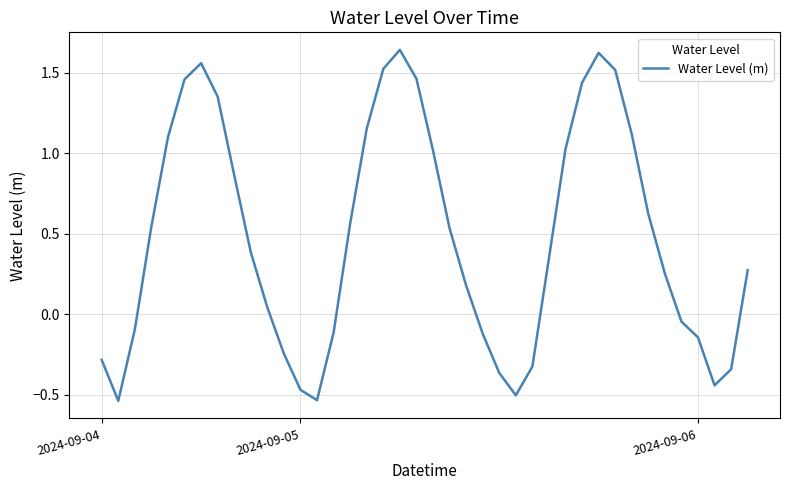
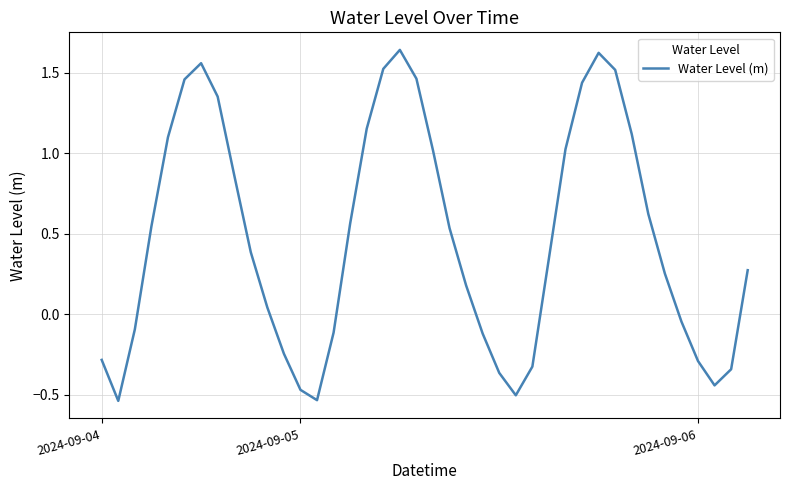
  {
    "2024-09-04": -0.28,
    "2024-09-05": -0.47,
-   "2024-09-06": -0.14
+   "2024-09-06": -0.29
  }
